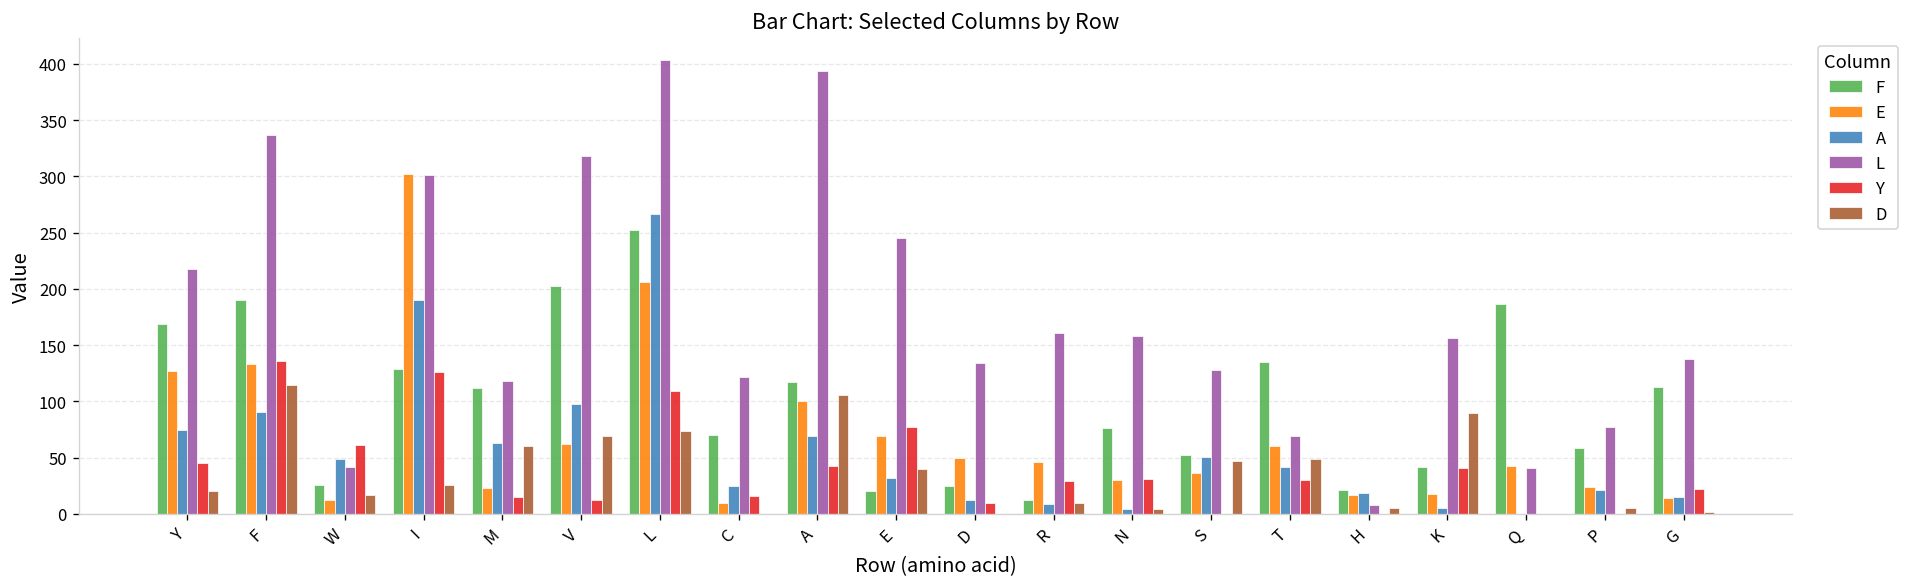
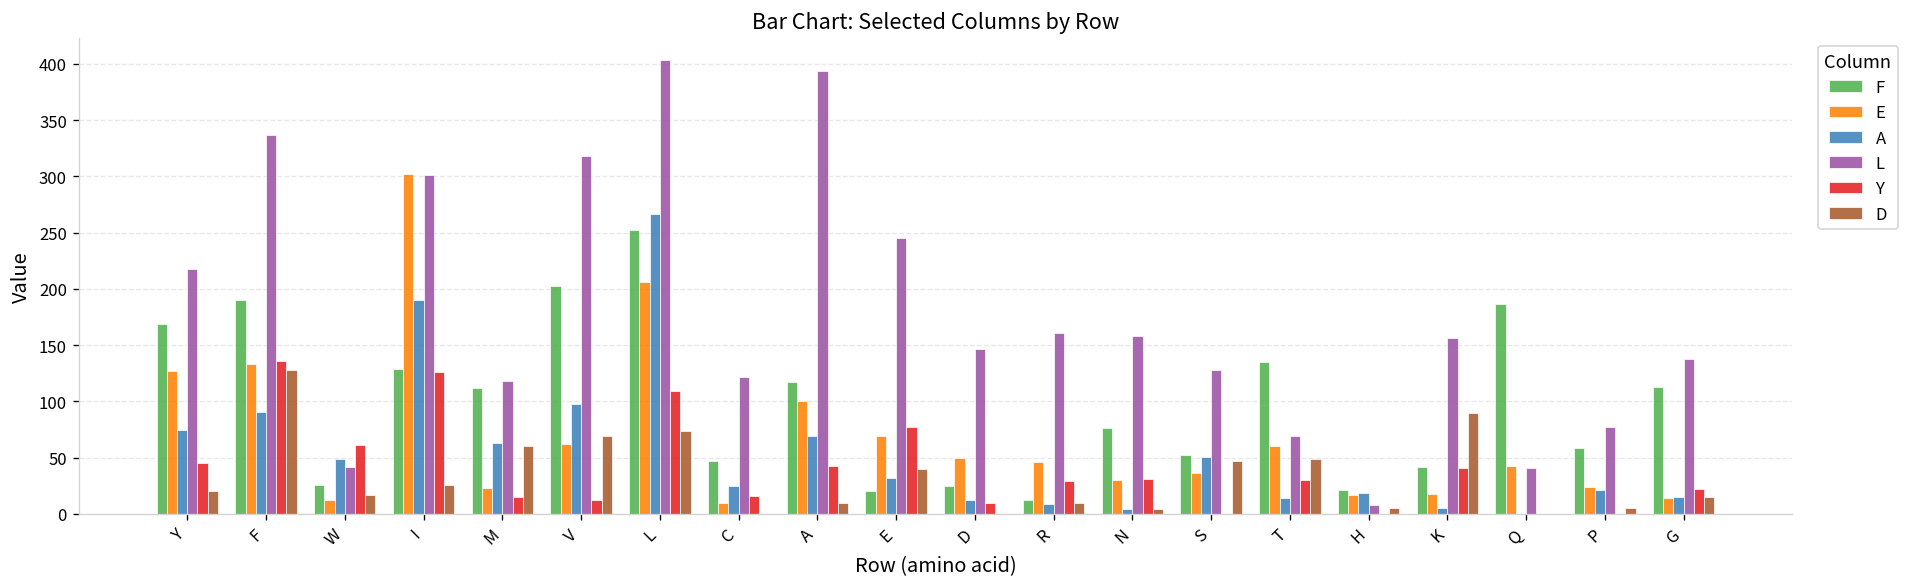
  {
    "F": {
      "Y": 170,
      "F": 190,
      "W": 30,
      "I": 130,
      "M": 110,
      "V": 200,
      "L": 250,
-     "C": 70,
+     "C": 50,
      "A": 120,
      "E": 20,
      "D": 30,
      "R": 10,
      "N": 80,
      "S": 50,
      "T": 140,
      "H": 20,
      "K": 40,
      "Q": 190,
      "P": 60,
      "G": 110
    },
    "E": {
      "Y": 130,
      "F": 130,
      "W": 10,
      "I": 300,
      "M": 20,
      "V": 60,
      "L": 210,
      "C": 10,
      "A": 100,
      "E": 70,
      "D": 50,
      "R": 50,
      "N": 30,
      "S": 40,
      "T": 60,
      "H": 20,
      "K": 20,
      "Q": 40,
      "P": 20,
      "G": 10
    },
    "A": {
      "Y": 80,
      "F": 90,
      "W": 50,
      "I": 190,
      "M": 60,
      "V": 100,
      "L": 270,
      "C": 30,
      "A": 70,
      "E": 30,
      "D": 10,
      "R": 10,
      "N": 0,
      "S": 50,
-     "T": 40,
+     "T": 10,
      "H": 20,
      "K": 10,
      "Q": 0,
      "P": 20,
      "G": 20
    },
    "L": {
      "Y": 220,
      "F": 340,
      "W": 40,
      "I": 300,
      "M": 120,
      "V": 320,
      "L": 400,
      "C": 120,
      "A": 390,
      "E": 250,
-     "D": 130,
+     "D": 150,
      "R": 160,
      "N": 160,
      "S": 130,
      "T": 70,
      "H": 10,
      "K": 160,
      "Q": 40,
      "P": 80,
      "G": 140
    },
    "Y": {
      "Y": 50,
      "F": 140,
      "W": 60,
      "I": 130,
      "M": 20,
      "V": 10,
      "L": 110,
      "C": 20,
      "A": 40,
      "E": 80,
      "D": 10,
      "R": 30,
      "N": 30,
      "S": 0,
      "T": 30,
      "H": 0,
      "K": 40,
      "Q": 0,
      "P": 0,
      "G": 20
    },
    "D": {
      "Y": 20,
-     "F": 120,
+     "F": 130,
      "W": 20,
      "I": 30,
      "M": 60,
      "V": 70,
      "L": 70,
      "C": 0,
-     "A": 110,
+     "A": 10,
      "E": 40,
      "D": 0,
      "R": 10,
      "N": 0,
      "S": 50,
      "T": 50,
      "H": 10,
      "K": 90,
      "Q": 0,
      "P": 10,
-     "G": 0
+     "G": 20
    }
  }
